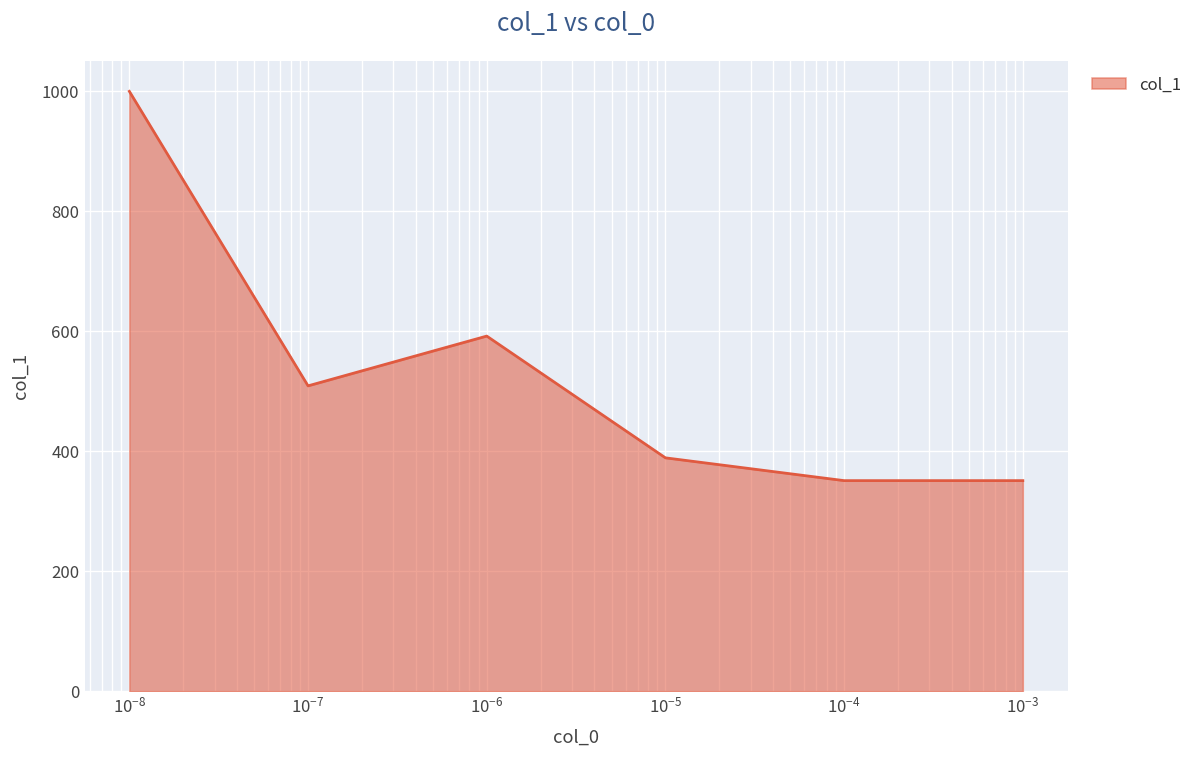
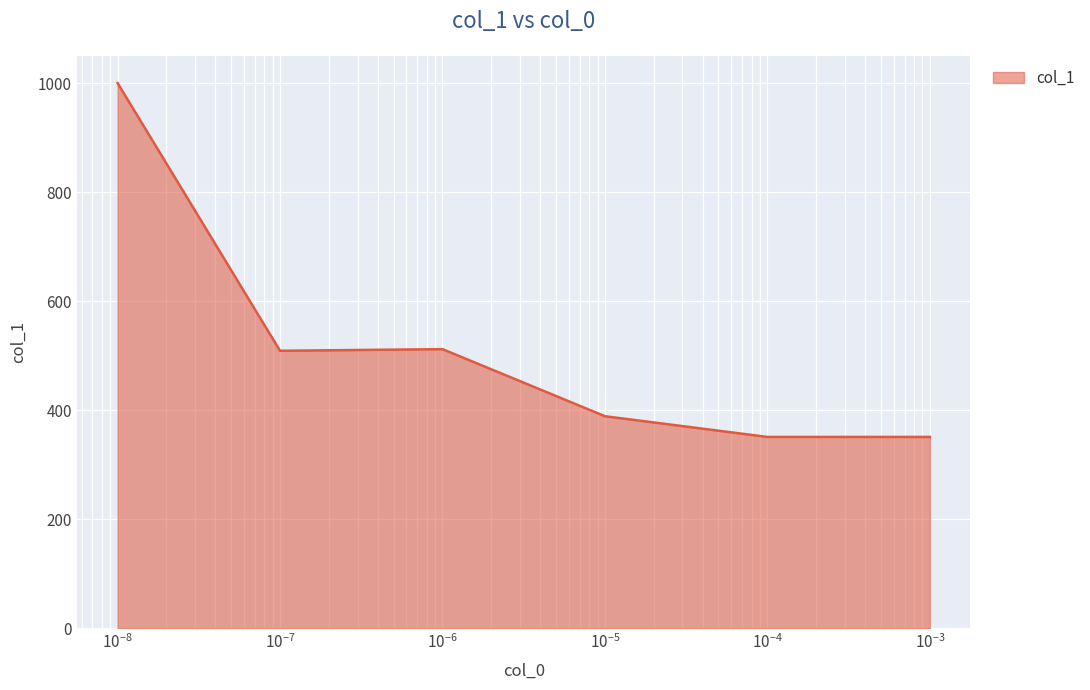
  {
    "10^-8": 1000,
    "10^-7": 510,
-   "10^-6": 590,
+   "10^-6": 510,
    "10^-5": 390,
    "10^-4": 350,
    "10^-3": 350
  }
